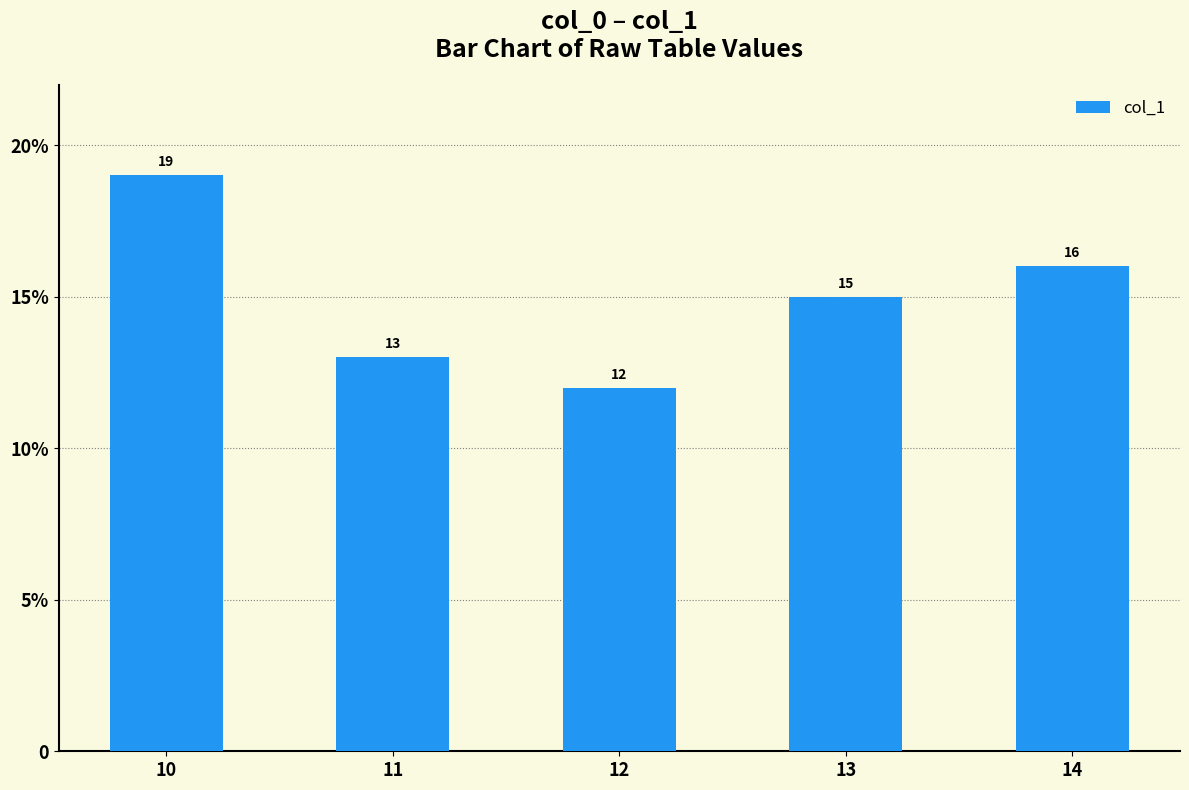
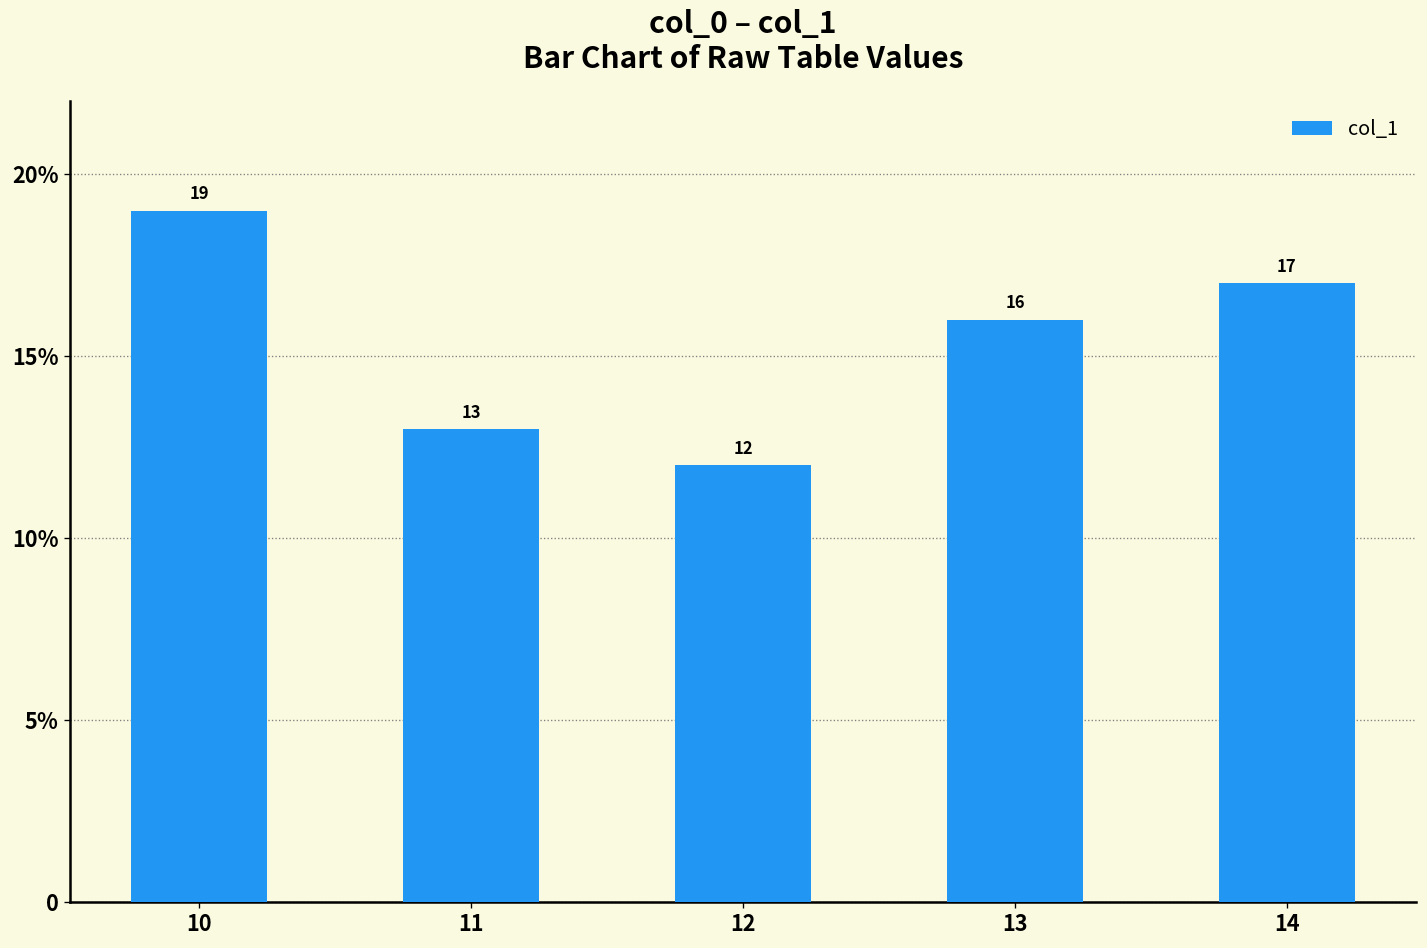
  {
    "10": 19,
    "11": 13,
    "12": 12,
-   "13": 15,
-   "14": 16
+   "13": 16,
+   "14": 17
  }
